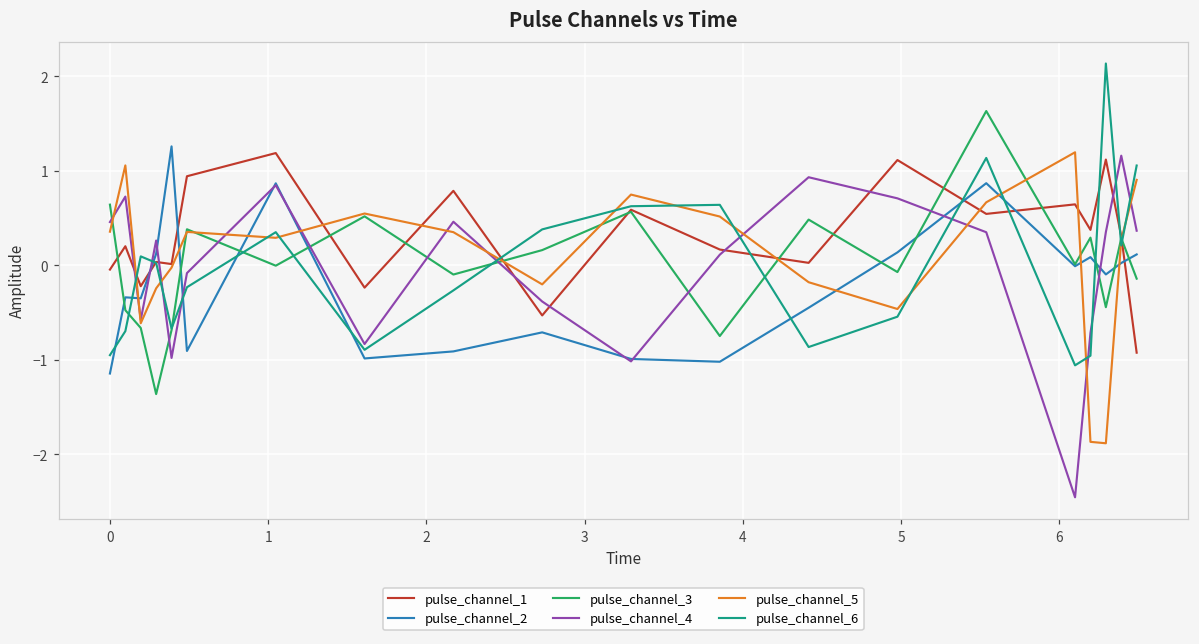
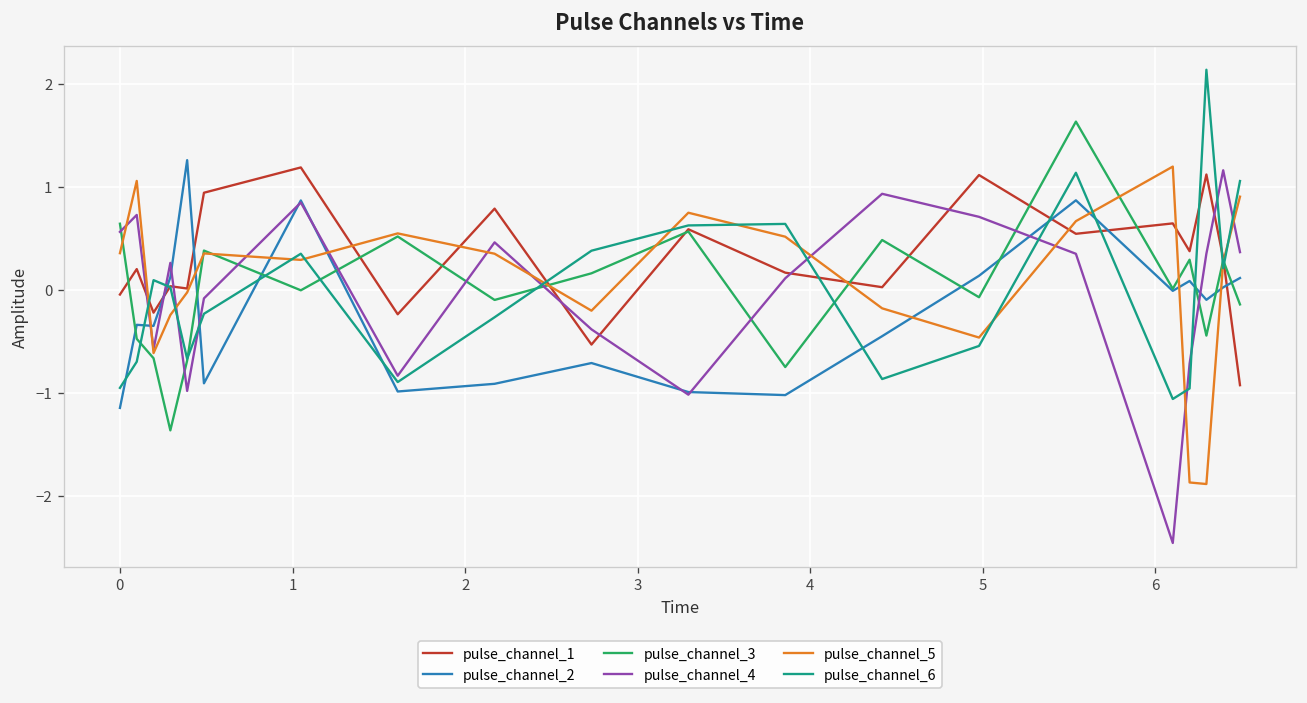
  {
    "pulse_channel_1": {
      "0": 0.0
    },
    "pulse_channel_2": {
      "0": -1.1
    },
    "pulse_channel_4": {
-     "0": 0.5
+     "0": 0.6
    },
    "pulse_channel_5": {
      "0": 0.4
    }
  }
